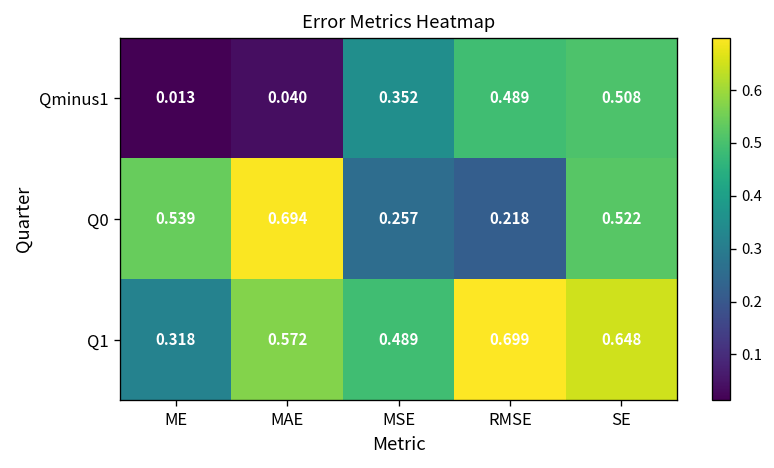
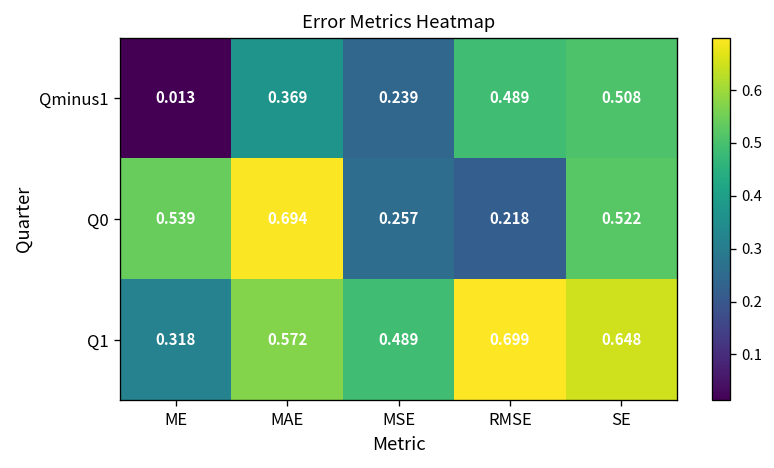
  {
    "Qminus1": {
      "ME": 0.013,
-     "MAE": 0.040,
-     "MSE": 0.352,
+     "MAE": 0.369,
+     "MSE": 0.239,
      "RMSE": 0.489,
      "SE": 0.508
    },
    "Q0": {
      "ME": 0.539,
      "MAE": 0.694,
      "MSE": 0.257,
      "RMSE": 0.218,
      "SE": 0.522
    },
    "Q1": {
      "ME": 0.318,
      "MAE": 0.572,
      "MSE": 0.489,
      "RMSE": 0.699,
      "SE": 0.648
    }
  }
